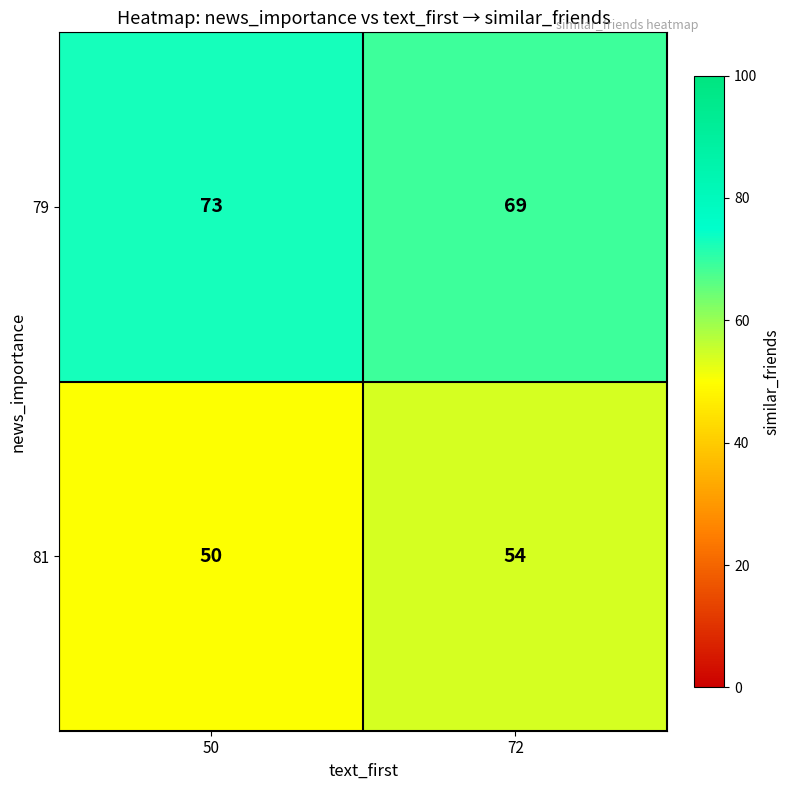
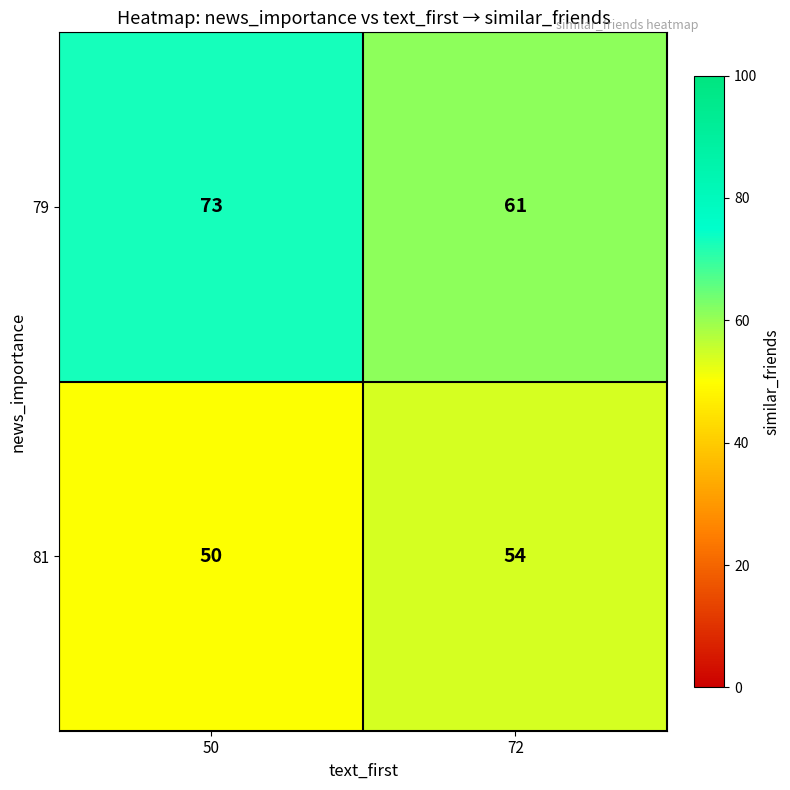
  {
    "79": {
      "50": 73,
-     "72": 69
+     "72": 61
    },
    "81": {
      "50": 50,
      "72": 54
    }
  }
